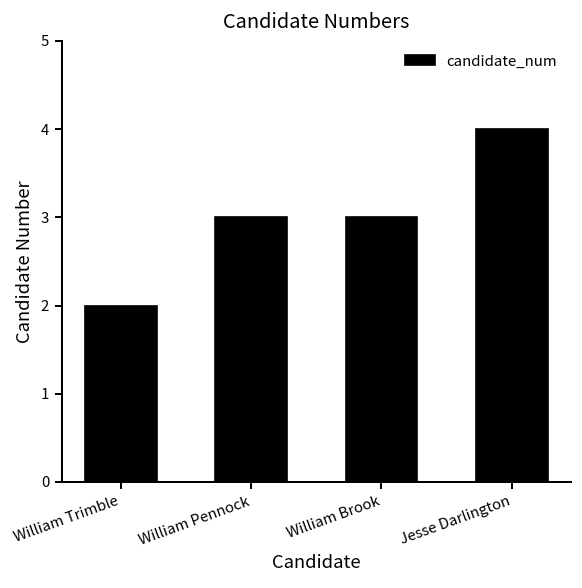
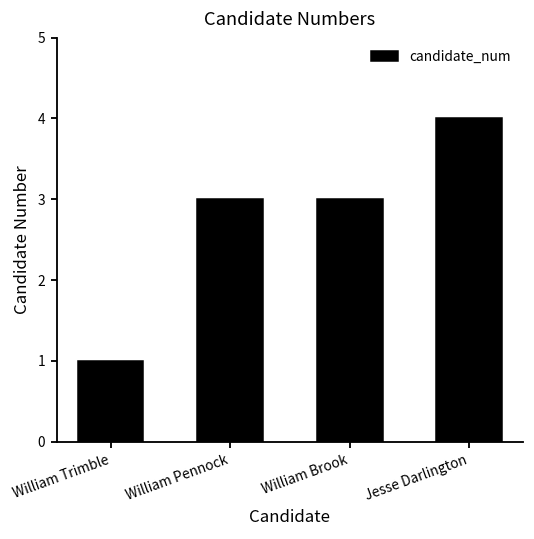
  {
-   "William Trimble": 2,
+   "William Trimble": 1,
    "William Pennock": 3,
    "William Brook": 3,
    "Jesse Darlington": 4
  }
